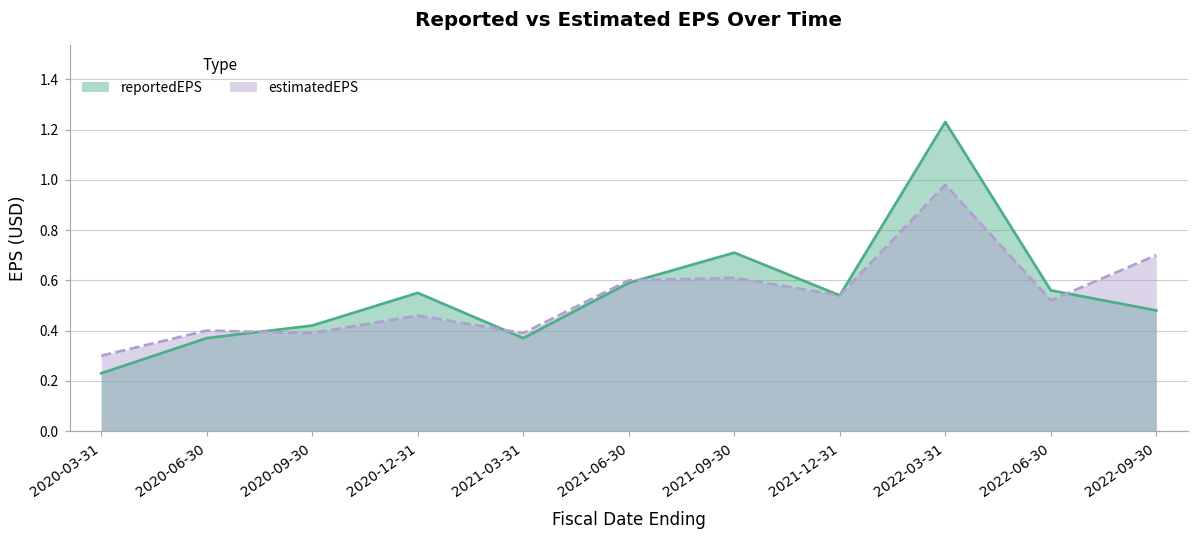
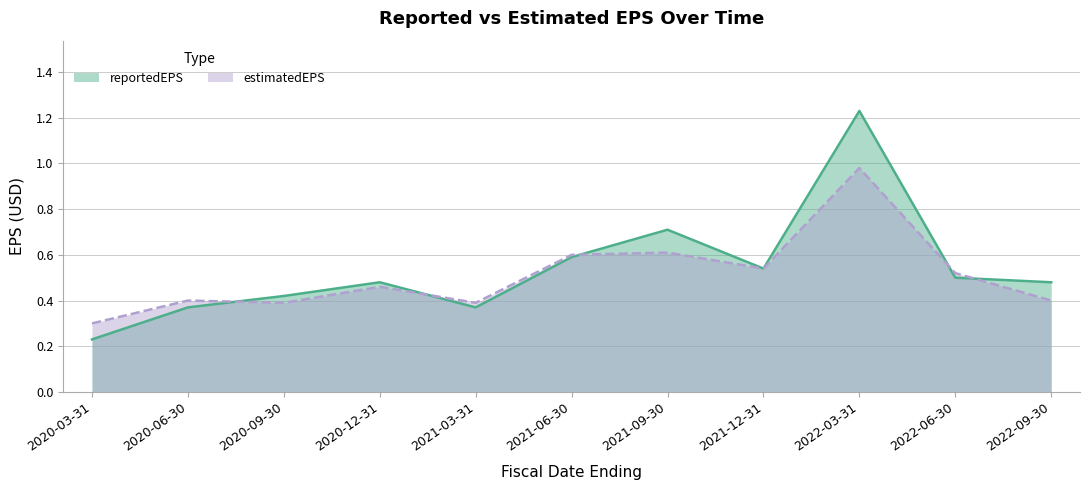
  {
    "reportedEPS": {
      "2020-03-31": 0.23,
      "2020-06-30": 0.37,
      "2020-09-30": 0.42,
-     "2020-12-31": 0.55,
+     "2020-12-31": 0.48,
      "2021-03-31": 0.37,
      "2021-09-30": 0.71,
      "2022-03-31": 1.23,
-     "2022-06-30": 0.56,
+     "2022-06-30": 0.50,
      "2022-09-30": 0.48
    },
    "estimatedEPS": {
      "2020-03-31": 0.3,
      "2020-06-30": 0.4,
      "2020-09-30": 0.4,
      "2020-12-31": 0.46,
      "2021-03-31": 0.4,
      "2021-09-30": 0.6,
      "2022-03-31": 0.98,
      "2022-06-30": 0.52,
-     "2022-09-30": 0.7
+     "2022-09-30": 0.4
    }
  }
